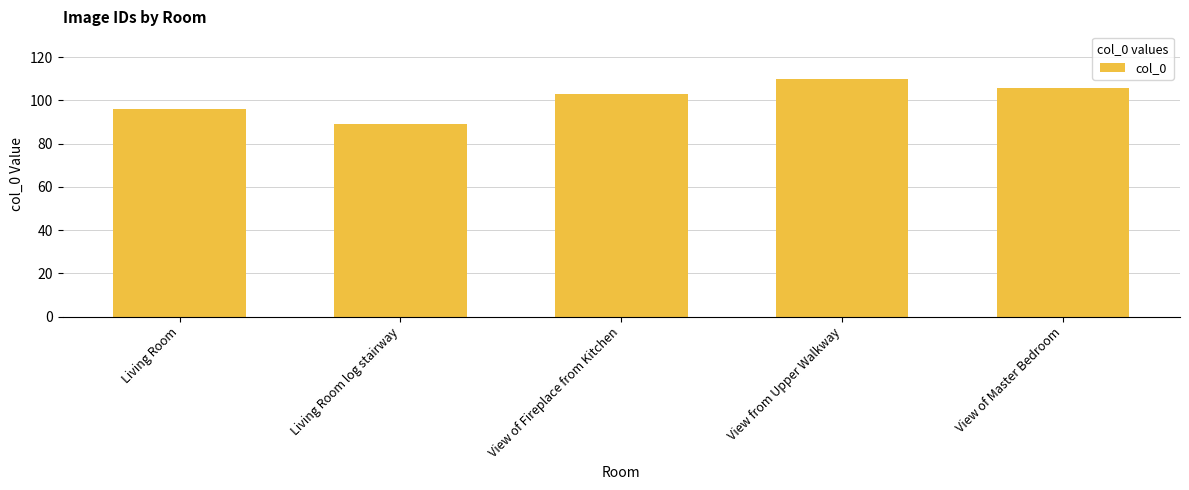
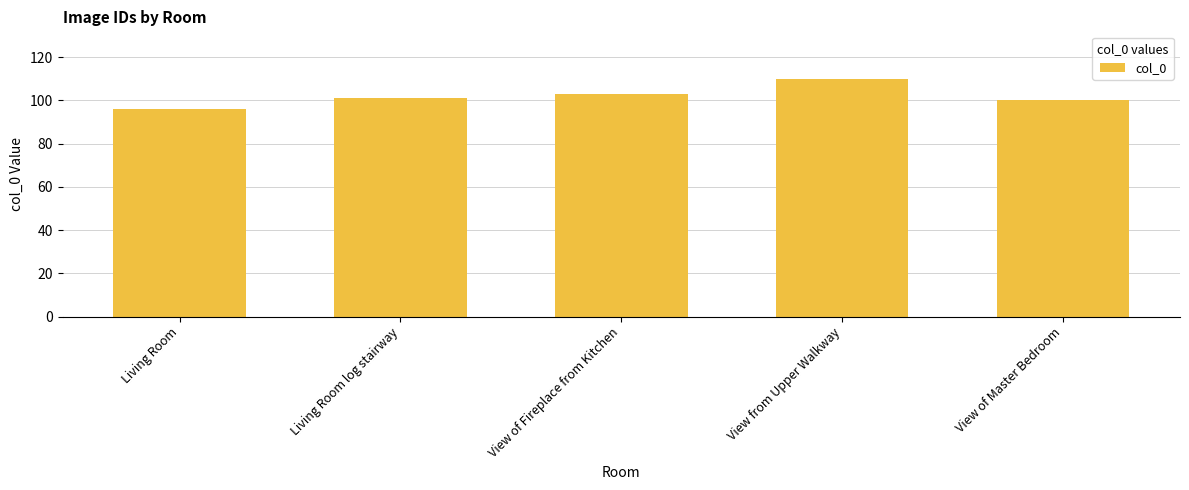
  {
    "Living Room": 96,
-   "Living Room log stairway": 89,
+   "Living Room log stairway": 101,
    "View of Fireplace from Kitchen": 103,
    "View from Upper Walkway": 110,
-   "View of Master Bedroom": 106
+   "View of Master Bedroom": 100
  }
